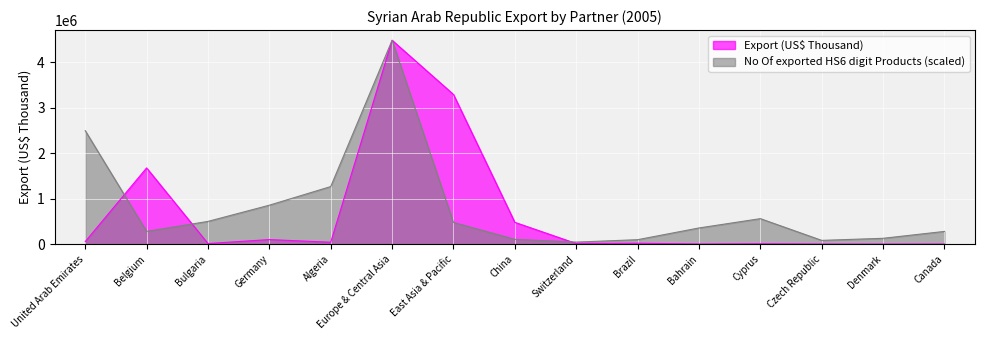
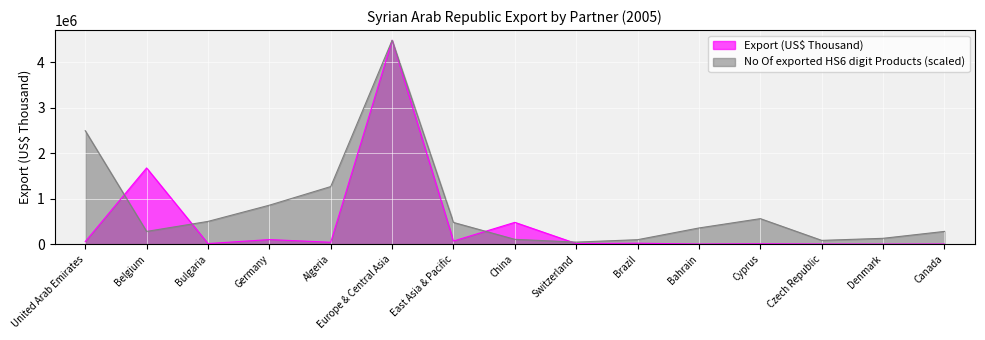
  {
    "Export (US$ Thousand)": {
      "United Arab Emirates": 100000,
      "Belgium": 1700000,
      "Bulgaria": 0,
      "Germany": 100000,
      "Algeria": 0,
-     "East Asia & Pacific": 3300000,
+     "East Asia & Pacific": 100000,
      "China": 500000,
      "Brazil": 0,
      "Bahrain": 0,
      "Cyprus": 0,
      "Czech Republic": 0,
      "Denmark": 0,
      "Canada": 0
    },
    "No Of exported HS6 digit Products (scaled)": {
      "United Arab Emirates": 2500000,
      "Belgium": 300000,
      "Bulgaria": 500000,
      "Germany": 900000,
      "Algeria": 1300000,
      "East Asia & Pacific": 500000,
      "China": 100000,
      "Brazil": 100000,
      "Bahrain": 400000,
      "Cyprus": 600000,
      "Czech Republic": 100000,
      "Denmark": 100000,
      "Canada": 300000
    }
  }
